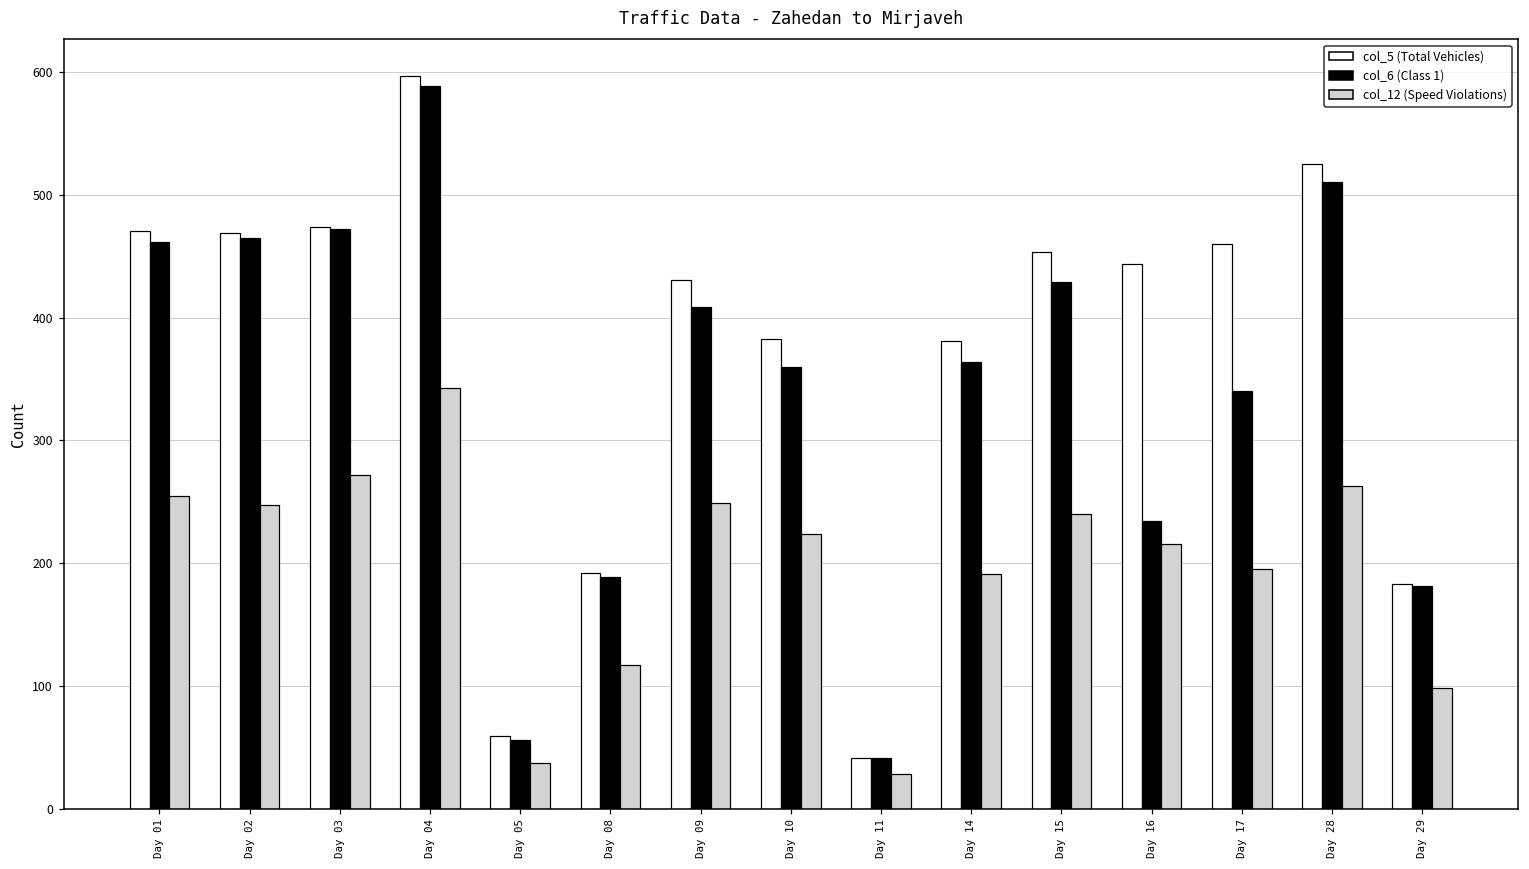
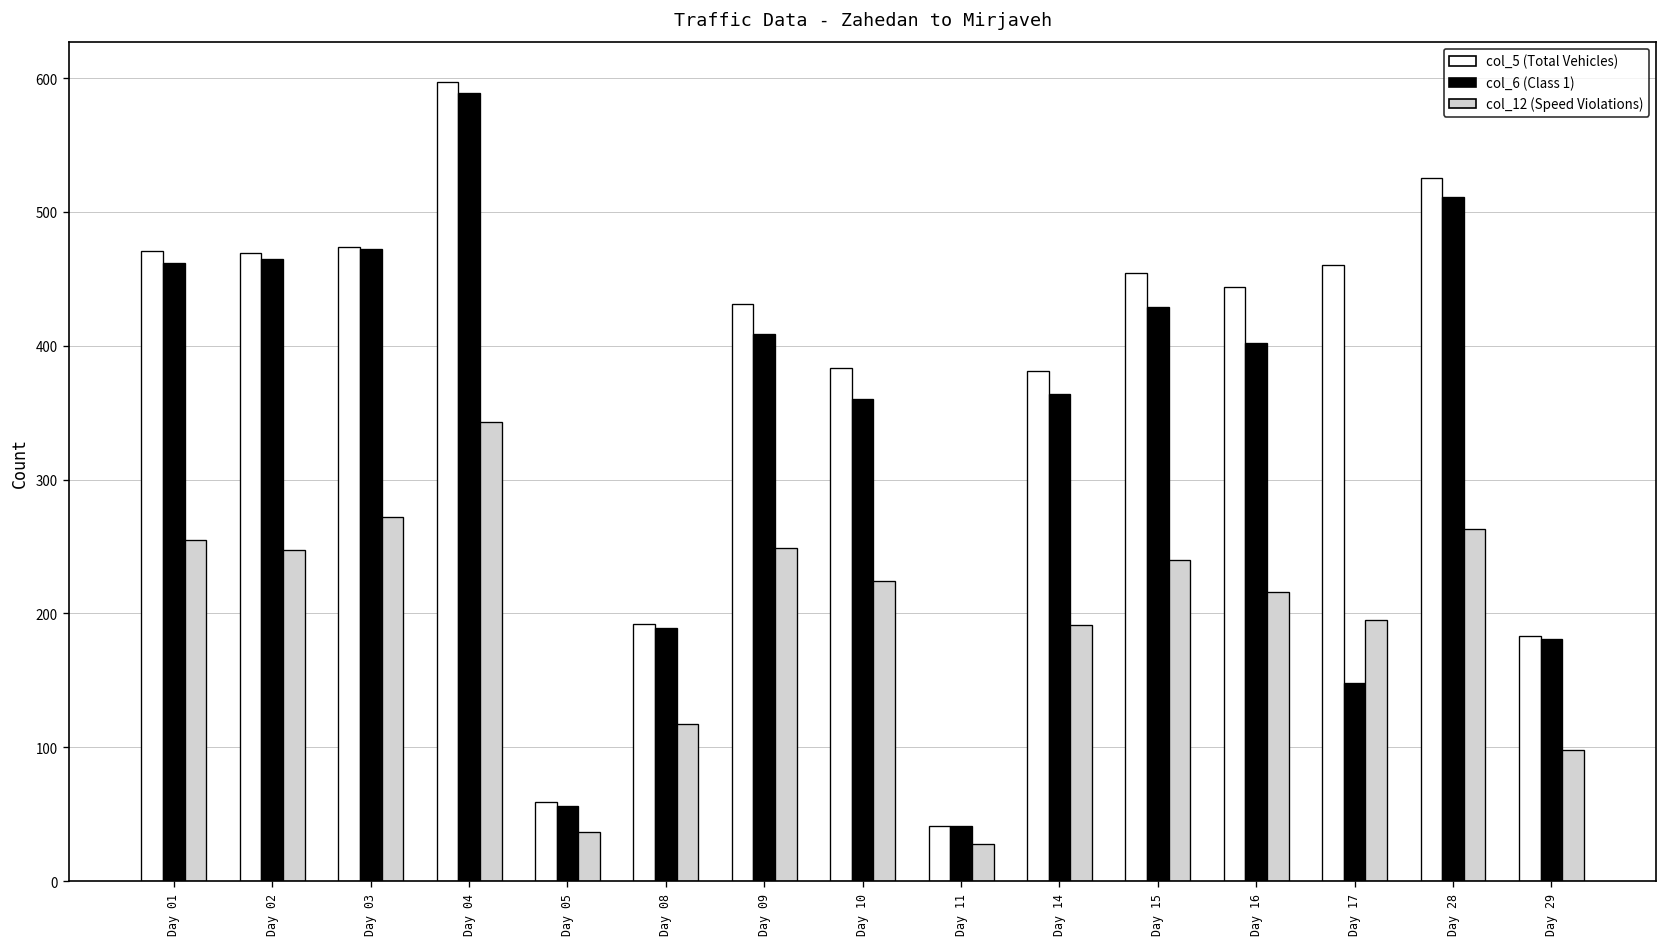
  {
    "col_5 (Total Vehicles)": {
      "Day 01": 471,
      "Day 02": 469,
      "Day 03": 474,
      "Day 04": 597,
      "Day 05": 59,
      "Day 08": 192,
      "Day 09": 431,
      "Day 10": 383,
      "Day 11": 41,
      "Day 14": 381,
      "Day 15": 454,
      "Day 16": 444,
      "Day 17": 460,
      "Day 28": 525,
      "Day 29": 183
    },
    "col_6 (Class 1)": {
      "Day 01": 462,
      "Day 02": 465,
      "Day 03": 472,
      "Day 04": 589,
      "Day 05": 56,
      "Day 08": 189,
      "Day 09": 409,
      "Day 10": 360,
      "Day 11": 41,
      "Day 14": 364,
      "Day 15": 429,
-     "Day 16": 234,
-     "Day 17": 340,
+     "Day 16": 402,
+     "Day 17": 148,
      "Day 28": 511,
      "Day 29": 181
    },
    "col_12 (Speed Violations)": {
      "Day 01": 255,
      "Day 02": 247,
      "Day 03": 272,
      "Day 04": 343,
      "Day 05": 37,
      "Day 08": 117,
      "Day 09": 249,
      "Day 10": 224,
      "Day 11": 28,
      "Day 14": 191,
      "Day 15": 240,
      "Day 16": 216,
      "Day 17": 195,
      "Day 28": 263,
      "Day 29": 98
    }
  }
